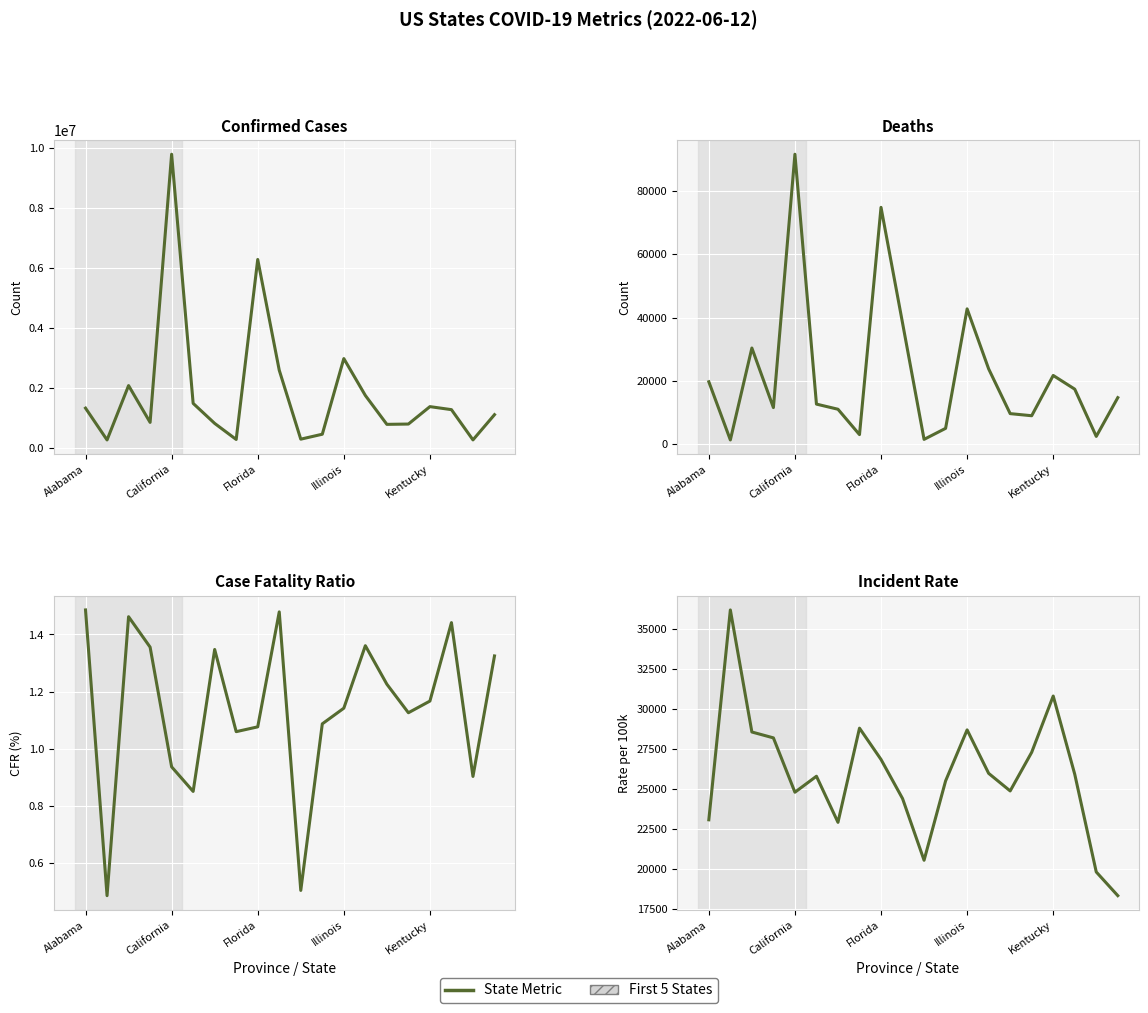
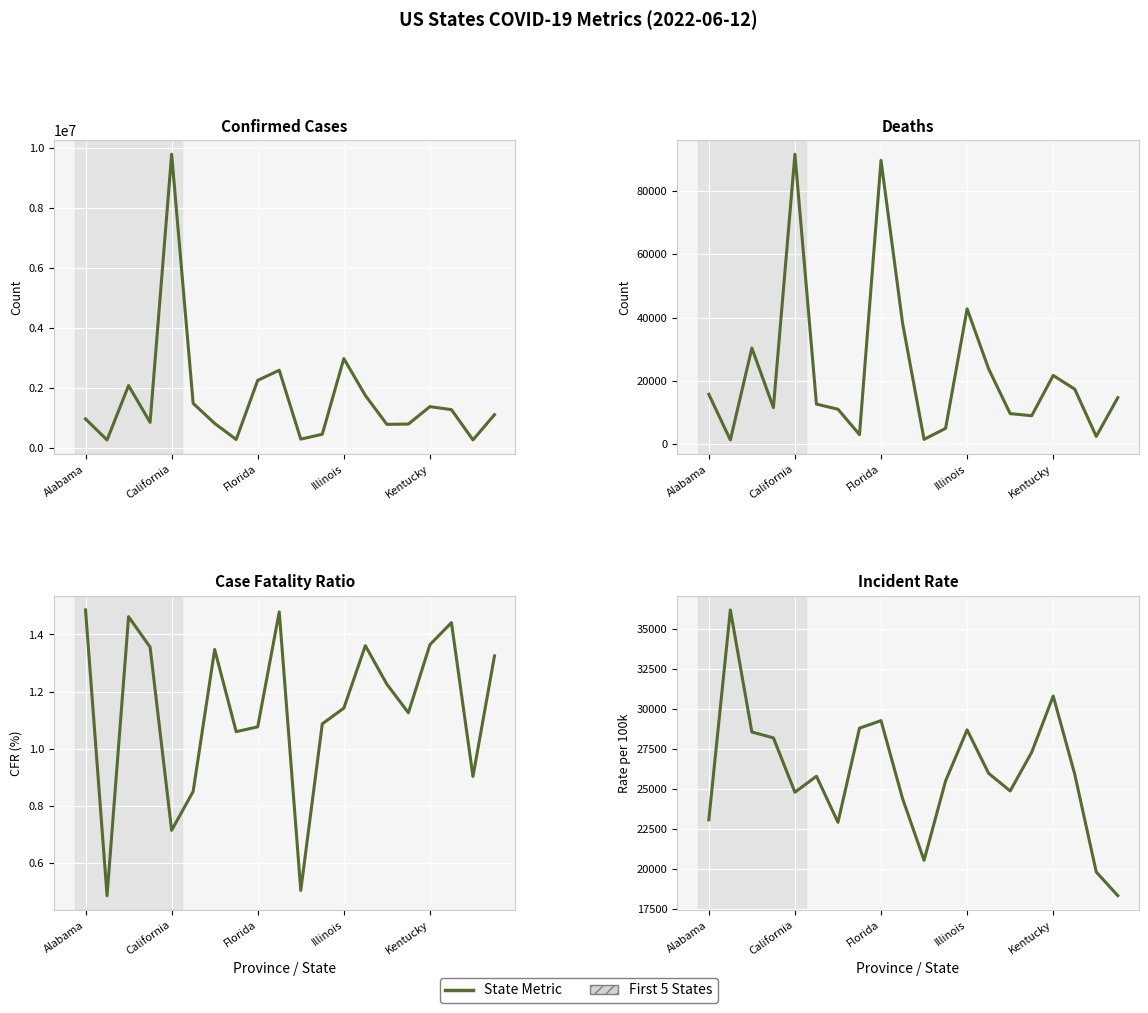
  {
    "Confirmed Cases": {
-     "Alabama": 1300000,
+     "Alabama": 1000000,
      "California": 9800000,
-     "Florida": 6300000,
+     "Florida": 2300000,
      "Illinois": 3000000,
      "Kentucky": 1400000
    },
    "Deaths": {
-     "Alabama": 20000,
+     "Alabama": 16000,
      "California": 92000,
-     "Florida": 75000,
+     "Florida": 90000,
      "Illinois": 43000,
      "Kentucky": 22000
    },
    "Case Fatality Ratio": {
      "Alabama": 1.49,
-     "California": 0.94,
+     "California": 0.71,
      "Florida": 1.08,
      "Illinois": 1.14,
-     "Kentucky": 1.17
+     "Kentucky": 1.36
    },
    "Incident Rate": {
      "Alabama": 23100,
      "California": 24800,
-     "Florida": 26800,
+     "Florida": 29200,
      "Illinois": 28700,
      "Kentucky": 30800
    }
  }
